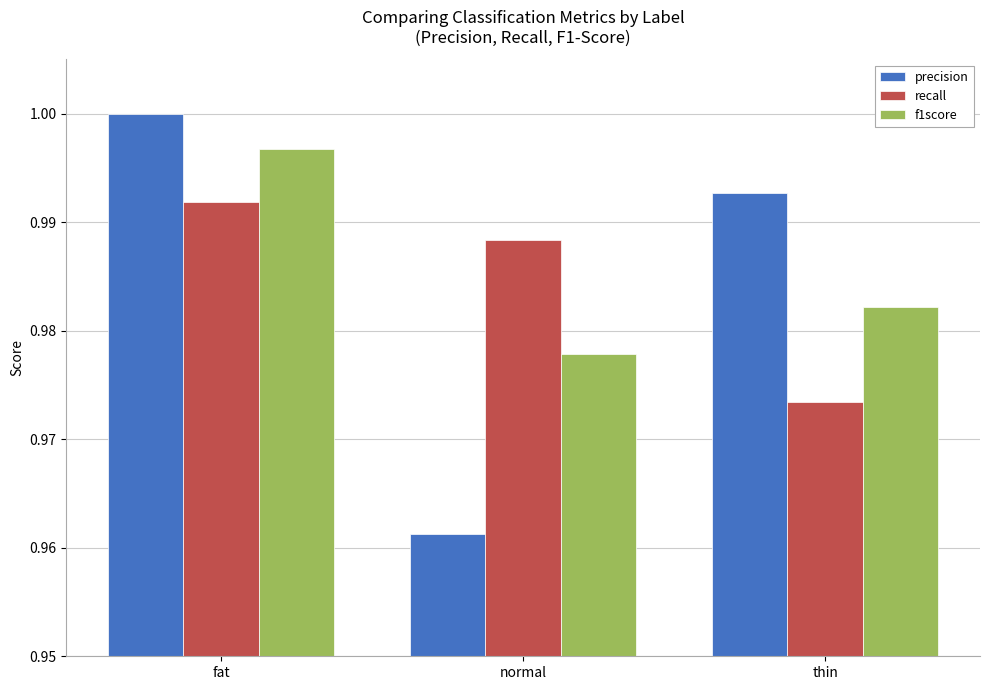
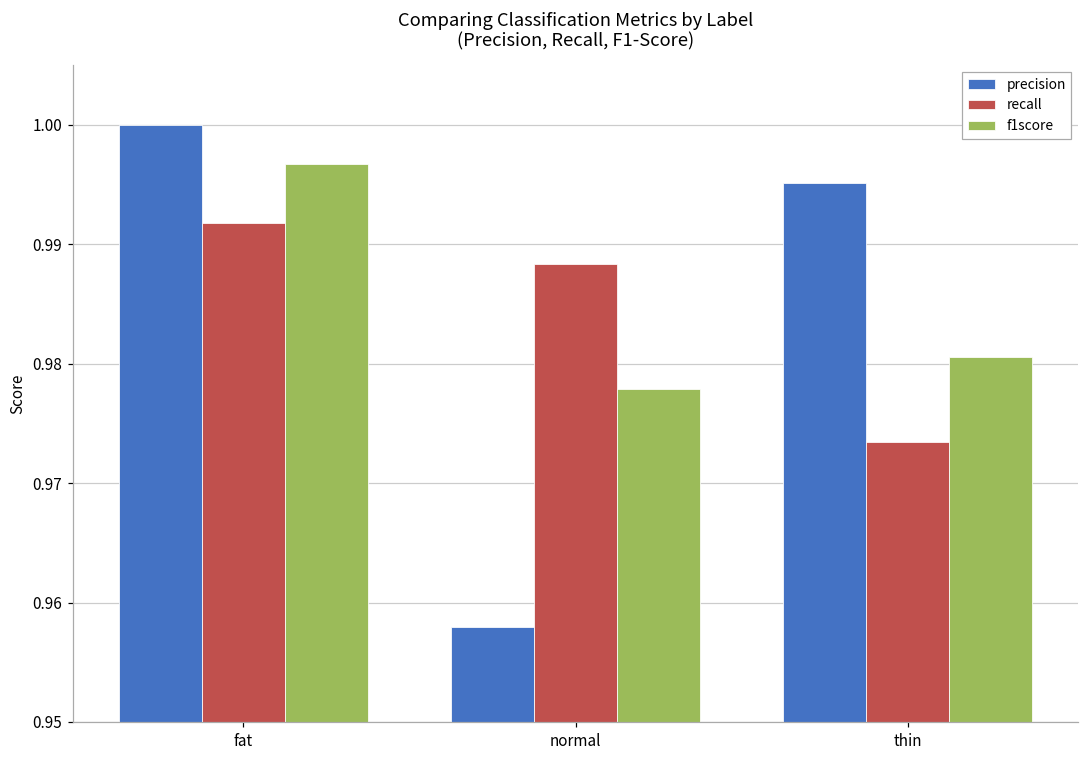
  {
    "precision": {
      "fat": 1.0000,
-     "normal": 0.9613,
-     "thin": 0.9927
+     "normal": 0.9579,
+     "thin": 0.9952
    },
    "recall": {
      "fat": 0.9918,
      "normal": 0.9884,
      "thin": 0.9735
    },
    "f1score": {
      "fat": 0.9967,
      "normal": 0.9779,
-     "thin": 0.9822
+     "thin": 0.9806
    }
  }
